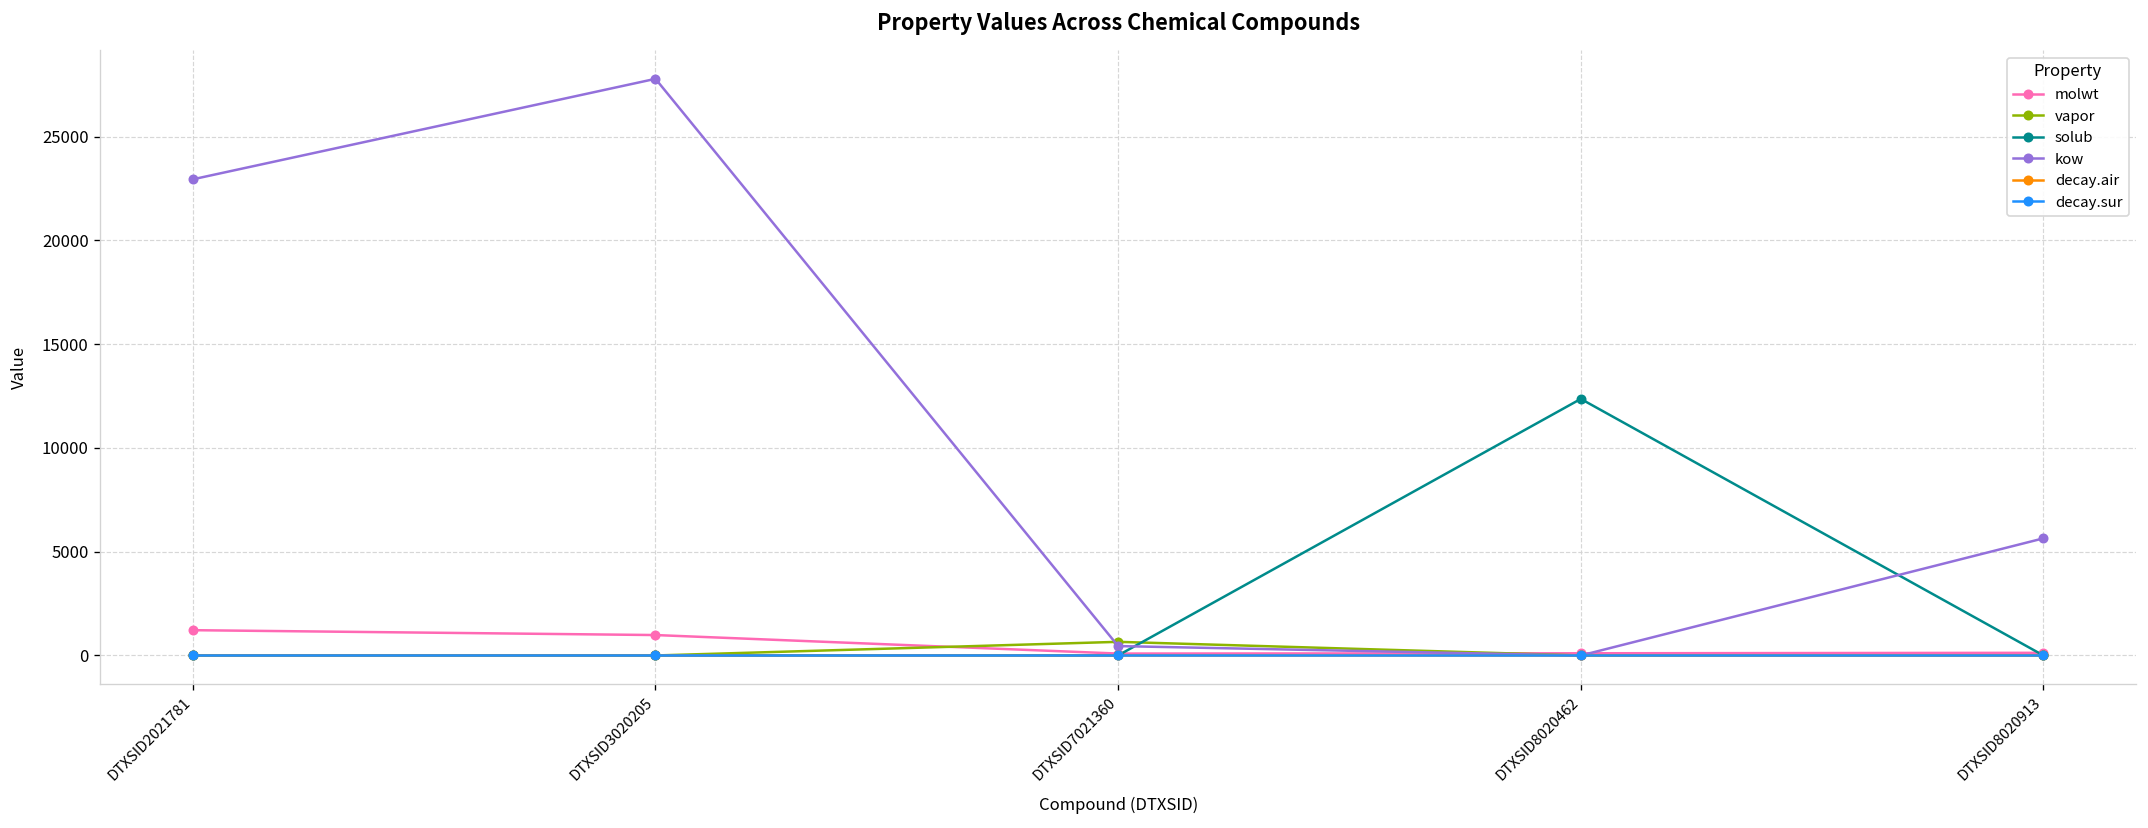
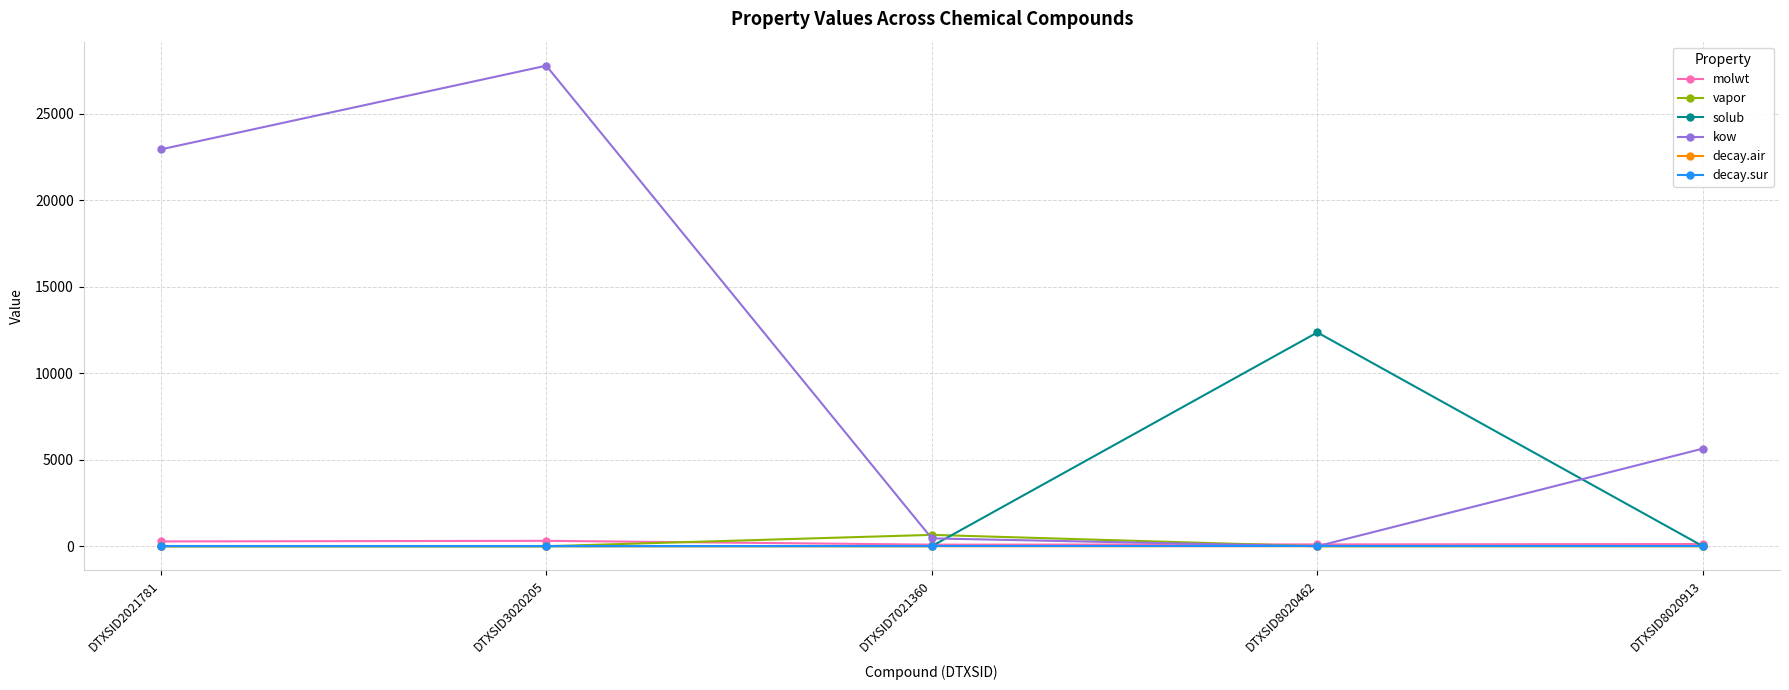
  {
    "molwt": {
-     "DTXSID2021781": 1200,
-     "DTXSID3020205": 1000
+     "DTXSID2021781": 300,
+     "DTXSID3020205": 300
    },
    "vapor": {
      "DTXSID7021360": 700
    },
    "solub": {
      "DTXSID8020462": 12400
    },
    "kow": {
      "DTXSID2021781": 22900,
      "DTXSID3020205": 27800,
      "DTXSID7021360": 500,
      "DTXSID8020913": 5600
    }
  }
